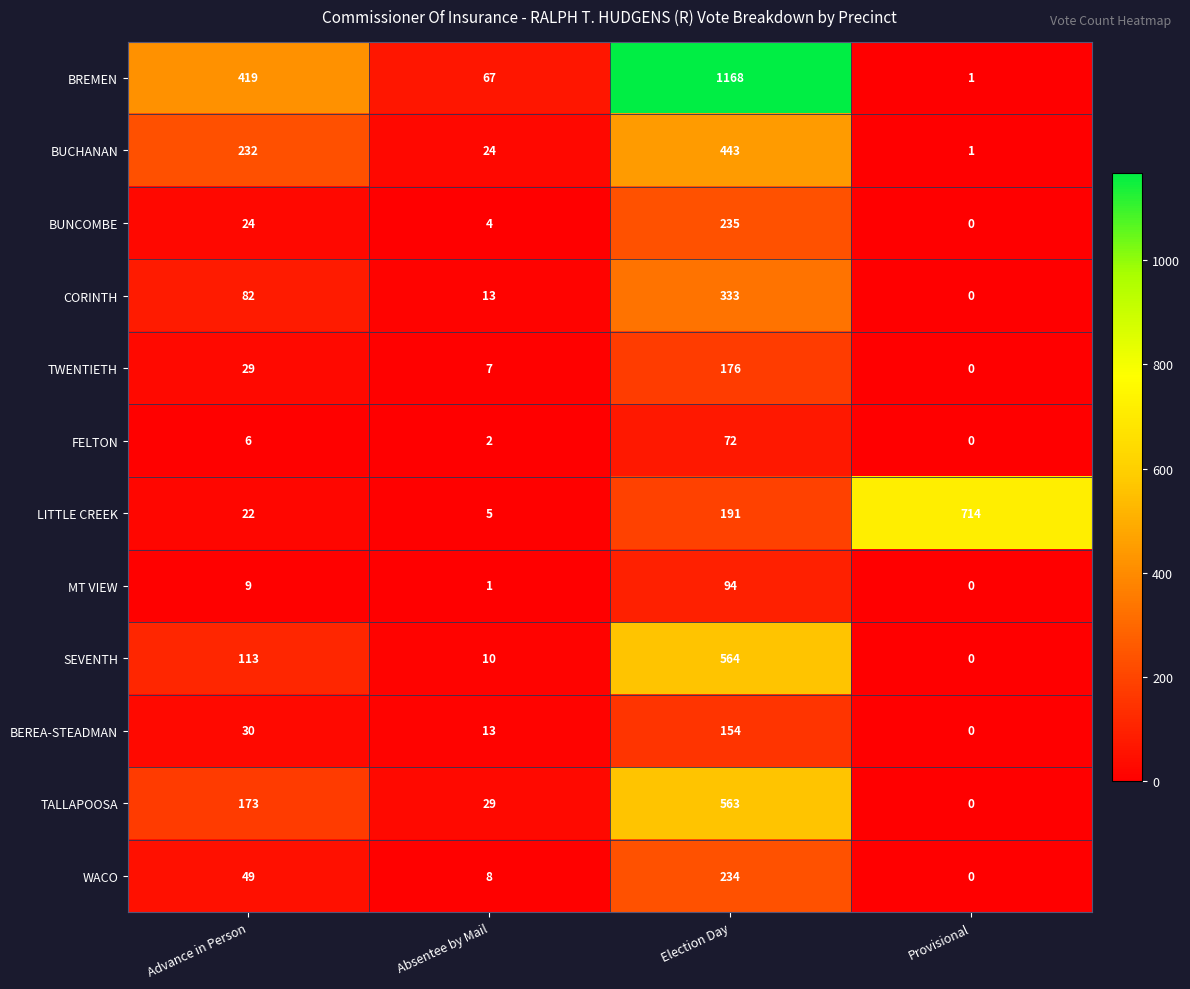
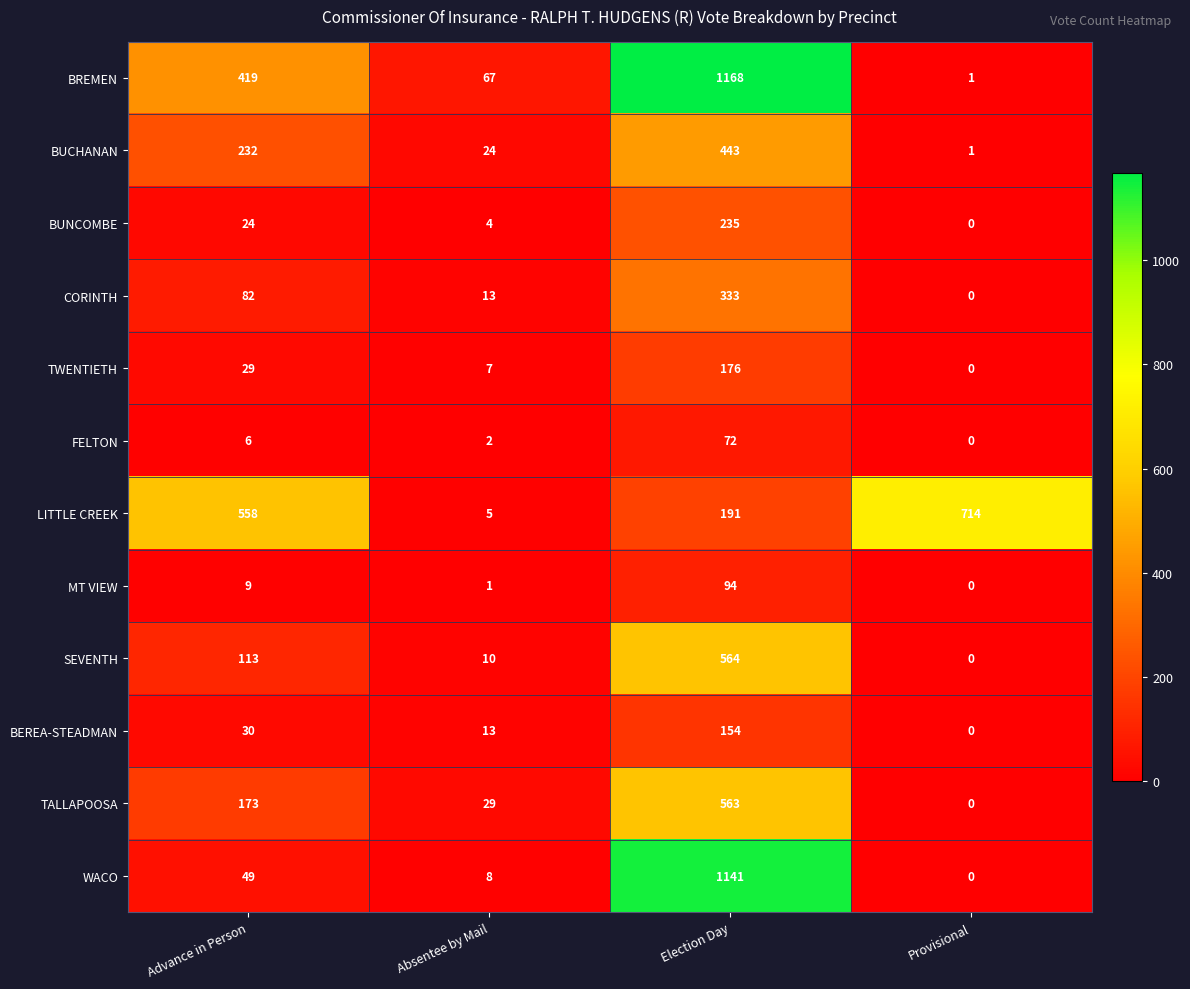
  {
    "BREMEN": {
      "Advance in Person": 419,
      "Absentee by Mail": 67,
      "Election Day": 1168,
      "Provisional": 1
    },
    "BUCHANAN": {
      "Advance in Person": 232,
      "Absentee by Mail": 24,
      "Election Day": 443,
      "Provisional": 1
    },
    "BUNCOMBE": {
      "Advance in Person": 24,
      "Absentee by Mail": 4,
      "Election Day": 235,
      "Provisional": 0
    },
    "CORINTH": {
      "Advance in Person": 82,
      "Absentee by Mail": 13,
      "Election Day": 333,
      "Provisional": 0
    },
    "TWENTIETH": {
      "Advance in Person": 29,
      "Absentee by Mail": 7,
      "Election Day": 176,
      "Provisional": 0
    },
    "FELTON": {
      "Advance in Person": 6,
      "Absentee by Mail": 2,
      "Election Day": 72,
      "Provisional": 0
    },
    "LITTLE CREEK": {
-     "Advance in Person": 22,
+     "Advance in Person": 558,
      "Absentee by Mail": 5,
      "Election Day": 191,
      "Provisional": 714
    },
    "MT VIEW": {
      "Advance in Person": 9,
      "Absentee by Mail": 1,
      "Election Day": 94,
      "Provisional": 0
    },
    "SEVENTH": {
      "Advance in Person": 113,
      "Absentee by Mail": 10,
      "Election Day": 564,
      "Provisional": 0
    },
    "BEREA-STEADMAN": {
      "Advance in Person": 30,
      "Absentee by Mail": 13,
      "Election Day": 154,
      "Provisional": 0
    },
    "TALLAPOOSA": {
      "Advance in Person": 173,
      "Absentee by Mail": 29,
      "Election Day": 563,
      "Provisional": 0
    },
    "WACO": {
      "Advance in Person": 49,
      "Absentee by Mail": 8,
-     "Election Day": 234,
+     "Election Day": 1141,
      "Provisional": 0
    }
  }
